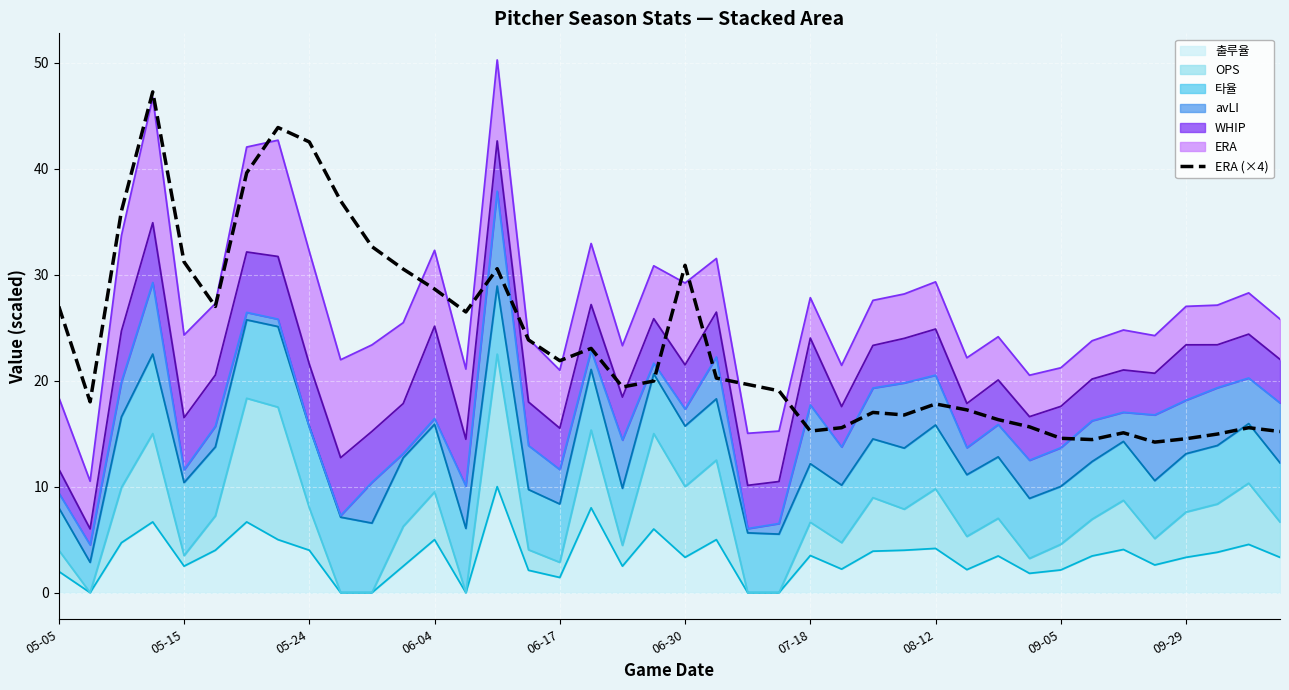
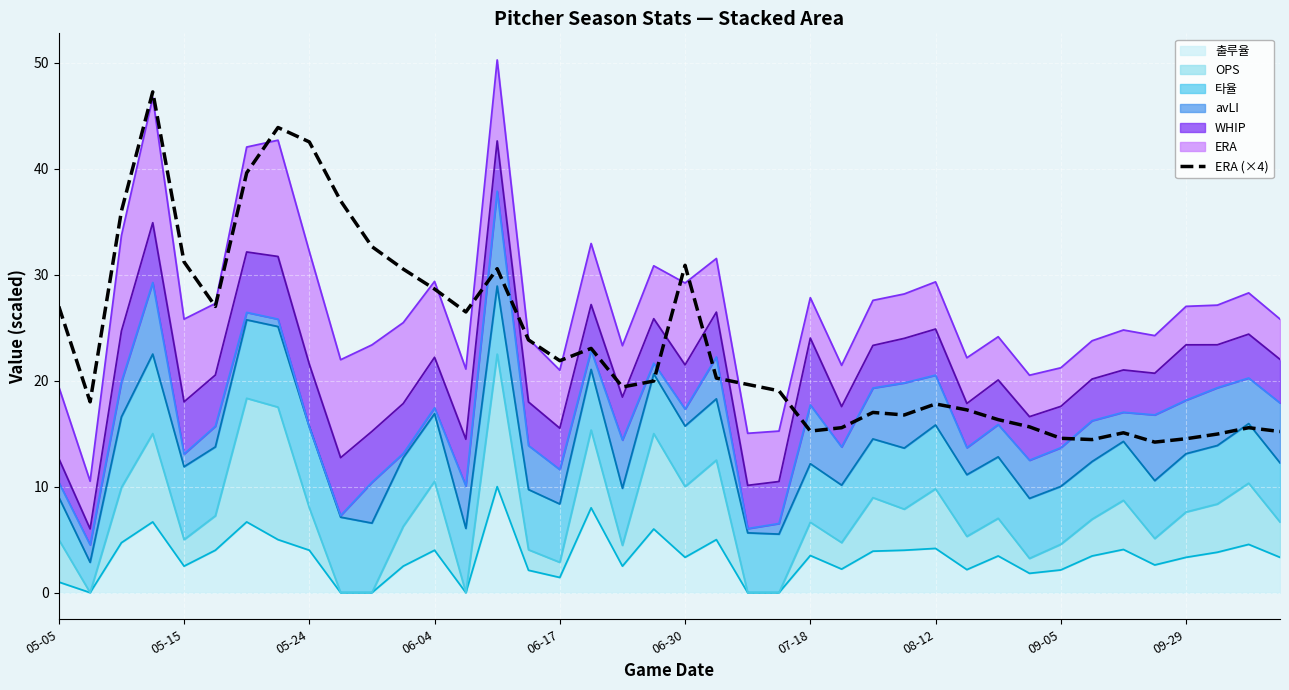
  {
    "출루율": {
-     "05-05": 2.0,
+     "05-05": 1.0,
      "05-15": 2.5,
      "05-24": 4.0,
-     "06-04": 5.0,
+     "06-04": 4.0,
      "06-17": 1.4,
      "06-30": 3.3,
      "07-18": 3.5,
      "08-12": 4.2,
      "09-05": 2.1,
      "09-29": 3.3
    },
    "OPS": {
-     "05-05": 2.0,
-     "05-15": 1.0,
+     "05-05": 4.0,
+     "05-15": 2.5,
      "05-24": 4.0,
-     "06-04": 4.5,
+     "06-04": 6.5,
      "06-17": 1.4,
      "06-30": 6.7,
      "07-18": 3.1,
      "08-12": 5.6,
      "09-05": 2.4,
      "09-29": 4.3
    },
    "WHIP": {
      "05-05": 2.3,
      "05-15": 4.9,
      "05-24": 5.9,
-     "06-04": 8.7,
+     "06-04": 4.8,
      "06-17": 3.9,
      "06-30": 4.2,
      "07-18": 6.3,
      "08-12": 4.4,
      "09-05": 3.9,
      "09-29": 5.2
    },
    "ERA": {
      "05-05": 6.7,
      "05-15": 7.8,
      "05-24": 10.6,
      "06-04": 7.2,
      "06-17": 5.5,
      "06-30": 7.7,
      "07-18": 3.8,
      "08-12": 4.4,
      "09-05": 3.6,
      "09-29": 3.6
    },
    "ERA (×4)": {
      "05-05": 27.0,
      "05-15": 31.2,
      "05-24": 42.5,
      "06-04": 28.6,
      "06-17": 21.9,
      "06-30": 30.9,
      "07-18": 15.2,
      "08-12": 17.8,
      "09-05": 14.6,
      "09-29": 14.5
    }
  }
